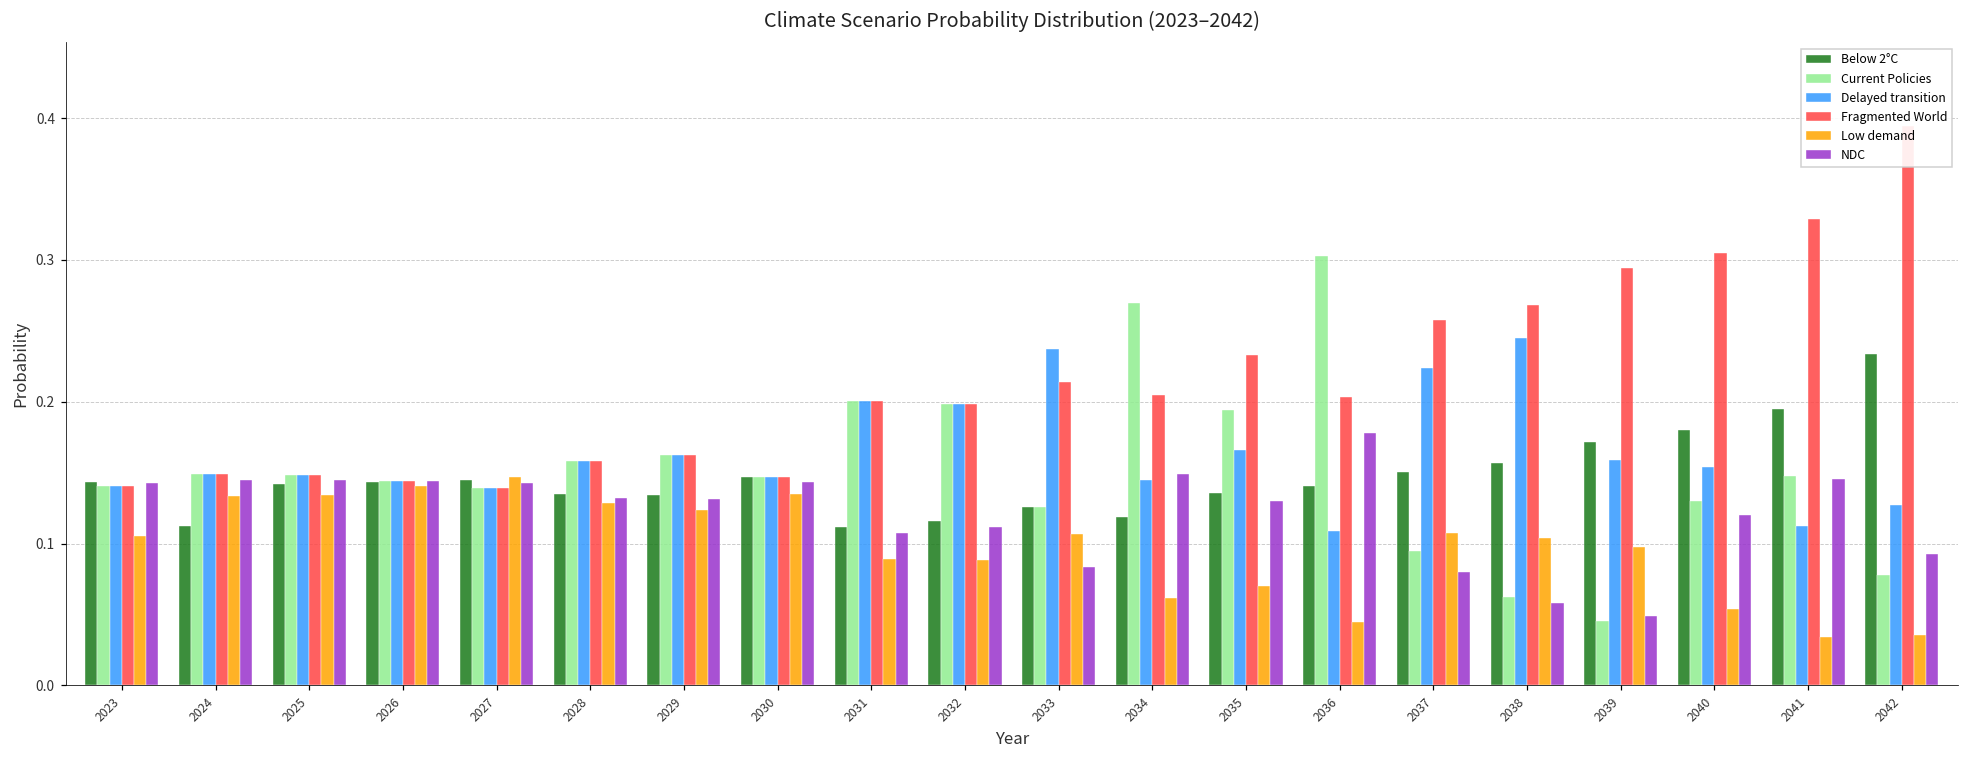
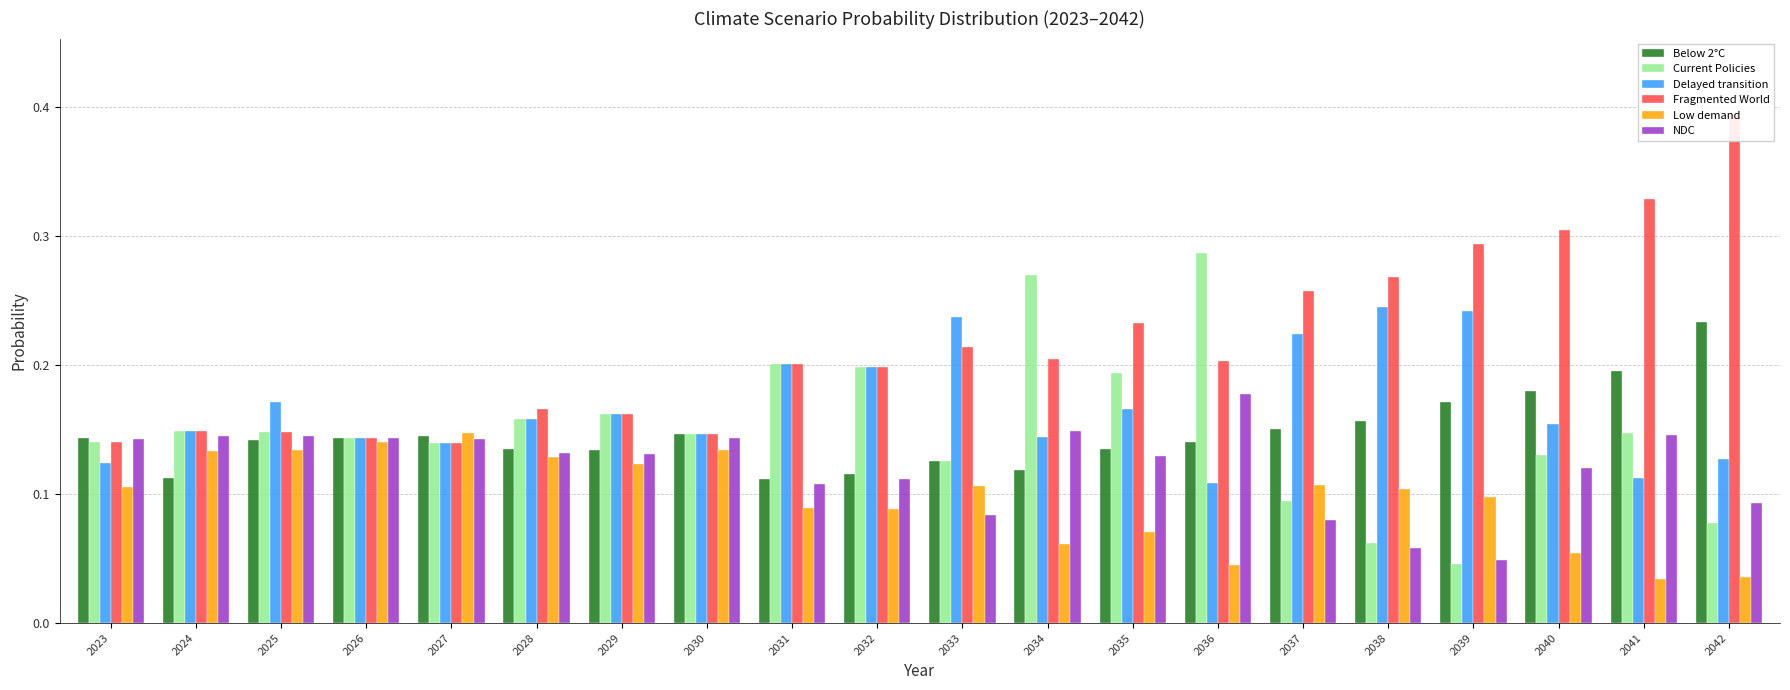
  {
    "Below 2°C": {
      "2023": 0.144,
      "2024": 0.112,
      "2025": 0.142,
      "2026": 0.143,
      "2027": 0.145,
      "2028": 0.135,
      "2029": 0.134,
      "2030": 0.147,
      "2031": 0.112,
      "2032": 0.116,
      "2033": 0.126,
      "2034": 0.119,
      "2035": 0.135,
      "2036": 0.141,
      "2037": 0.151,
      "2038": 0.157,
      "2039": 0.172,
      "2040": 0.180,
      "2041": 0.195,
      "2042": 0.234
    },
    "Current Policies": {
      "2023": 0.141,
      "2024": 0.149,
      "2025": 0.148,
      "2026": 0.144,
      "2027": 0.139,
      "2028": 0.159,
      "2029": 0.162,
      "2030": 0.147,
      "2031": 0.201,
      "2032": 0.198,
      "2033": 0.126,
      "2034": 0.270,
      "2035": 0.194,
-     "2036": 0.303,
+     "2036": 0.287,
      "2037": 0.095,
      "2038": 0.062,
      "2039": 0.046,
      "2040": 0.130,
      "2041": 0.147,
      "2042": 0.078
    },
    "Delayed transition": {
-     "2023": 0.141,
+     "2023": 0.124,
      "2024": 0.149,
-     "2025": 0.148,
+     "2025": 0.172,
      "2026": 0.144,
      "2027": 0.139,
      "2028": 0.159,
      "2029": 0.162,
      "2030": 0.147,
      "2031": 0.201,
      "2032": 0.198,
      "2033": 0.237,
      "2034": 0.145,
      "2035": 0.166,
      "2036": 0.109,
      "2037": 0.224,
      "2038": 0.245,
-     "2039": 0.159,
+     "2039": 0.242,
      "2040": 0.154,
      "2041": 0.113,
      "2042": 0.127
    },
    "Fragmented World": {
      "2023": 0.141,
      "2024": 0.149,
      "2025": 0.148,
      "2026": 0.144,
      "2027": 0.139,
-     "2028": 0.159,
+     "2028": 0.166,
      "2029": 0.162,
      "2030": 0.147,
      "2031": 0.201,
      "2032": 0.198,
      "2033": 0.214,
      "2034": 0.205,
      "2035": 0.233,
      "2036": 0.203,
      "2037": 0.258,
      "2038": 0.269,
      "2039": 0.294,
      "2040": 0.305,
      "2041": 0.329
    },
    "Low demand": {
      "2023": 0.105,
      "2024": 0.133,
      "2025": 0.134,
      "2026": 0.140,
      "2027": 0.147,
      "2028": 0.129,
      "2029": 0.124,
      "2030": 0.135,
      "2031": 0.089,
      "2032": 0.088,
      "2033": 0.106,
      "2034": 0.062,
      "2035": 0.070,
      "2036": 0.045,
      "2037": 0.107,
      "2038": 0.104,
      "2039": 0.098,
      "2040": 0.054,
      "2041": 0.034,
      "2042": 0.036
    },
    "NDC": {
      "2023": 0.142,
      "2024": 0.145,
      "2025": 0.145,
      "2026": 0.144,
      "2027": 0.143,
      "2028": 0.132,
      "2029": 0.131,
      "2030": 0.143,
      "2031": 0.108,
      "2032": 0.111,
      "2033": 0.084,
      "2034": 0.149,
      "2035": 0.130,
      "2036": 0.178,
      "2037": 0.080,
      "2038": 0.058,
      "2039": 0.049,
      "2040": 0.120,
      "2041": 0.146,
      "2042": 0.093
    }
  }
